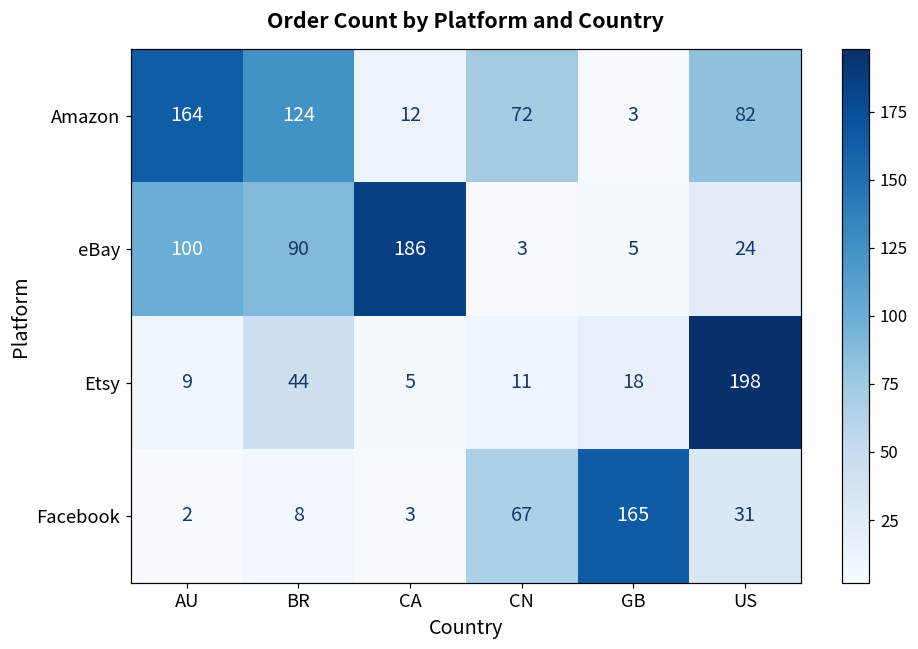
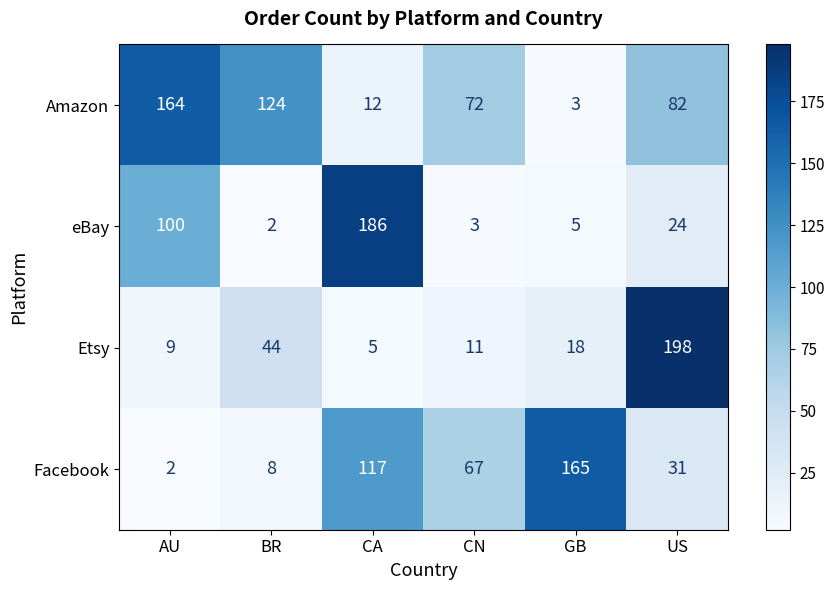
  {
    "Amazon": {
      "AU": 164,
      "BR": 124,
      "CA": 12,
      "CN": 72,
      "GB": 3,
      "US": 82
    },
    "eBay": {
      "AU": 100,
-     "BR": 90,
+     "BR": 2,
      "CA": 186,
      "CN": 3,
      "GB": 5,
      "US": 24
    },
    "Etsy": {
      "AU": 9,
      "BR": 44,
      "CA": 5,
      "CN": 11,
      "GB": 18,
      "US": 198
    },
    "Facebook": {
      "AU": 2,
      "BR": 8,
-     "CA": 3,
+     "CA": 117,
      "CN": 67,
      "GB": 165,
      "US": 31
    }
  }
